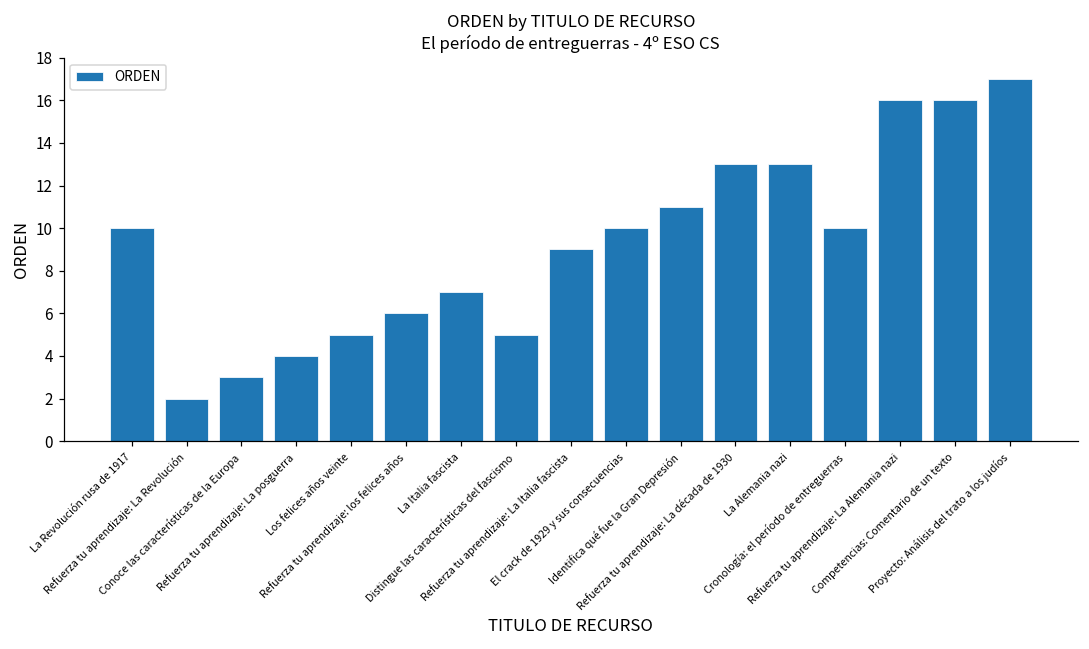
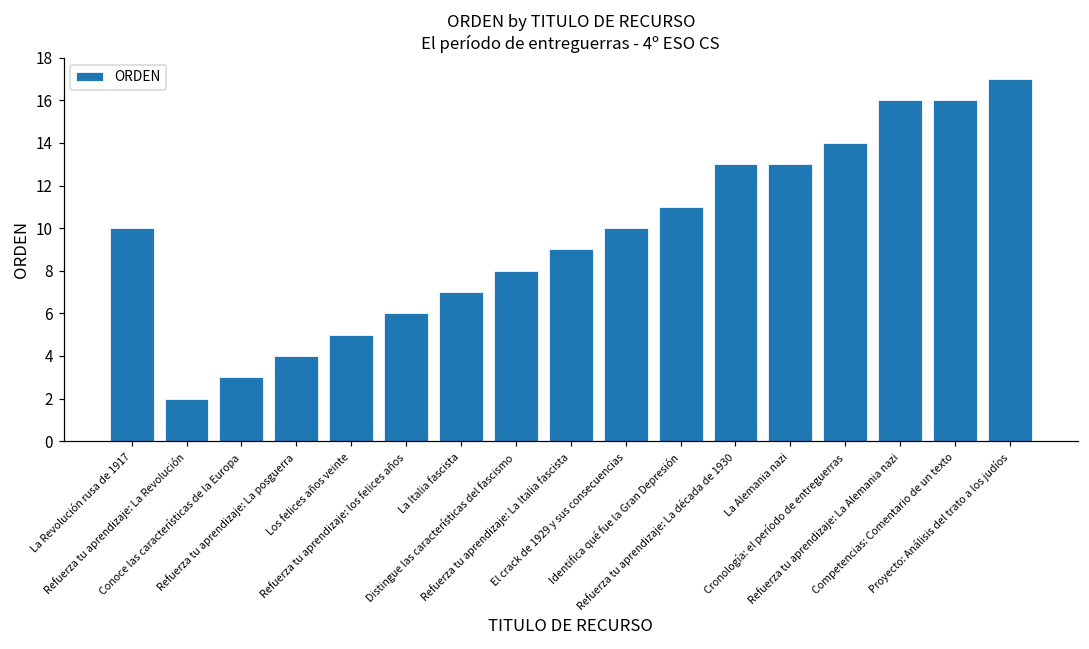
  {
    "La Revolución rusa de 1917": 10,
    "Refuerza tu aprendizaje: La Revolución": 2,
    "Conoce las características de la Europa": 3,
    "Refuerza tu aprendizaje: La posguerra": 4,
    "Los felices años veinte": 5,
    "Refuerza tu aprendizaje: los felices años": 6,
    "La Italia fascista": 7,
-   "Distingue las características del fascismo": 5,
+   "Distingue las características del fascismo": 8,
    "Refuerza tu aprendizaje: La Italia fascista": 9,
    "El crack de 1929 y sus consecuencias": 10,
    "Identifica qué fue la Gran Depresión": 11,
    "Refuerza tu aprendizaje: La década de 1930": 13,
    "La Alemania nazi": 13,
-   "Cronología: el período de entreguerras": 10,
+   "Cronología: el período de entreguerras": 14,
    "Refuerza tu aprendizaje: La Alemania nazi": 16,
    "Competencias: Comentario de un texto": 16,
    "Proyecto: Análisis del trato a los judíos": 17
  }
